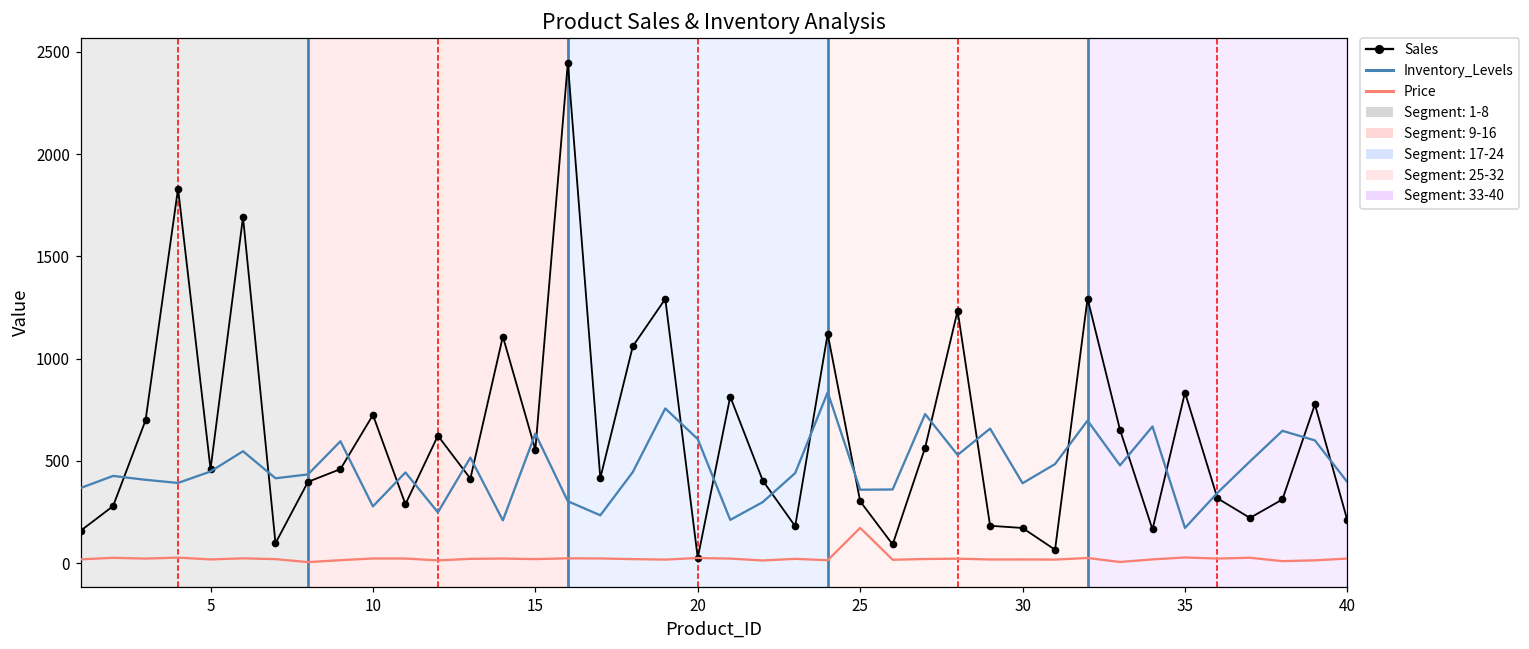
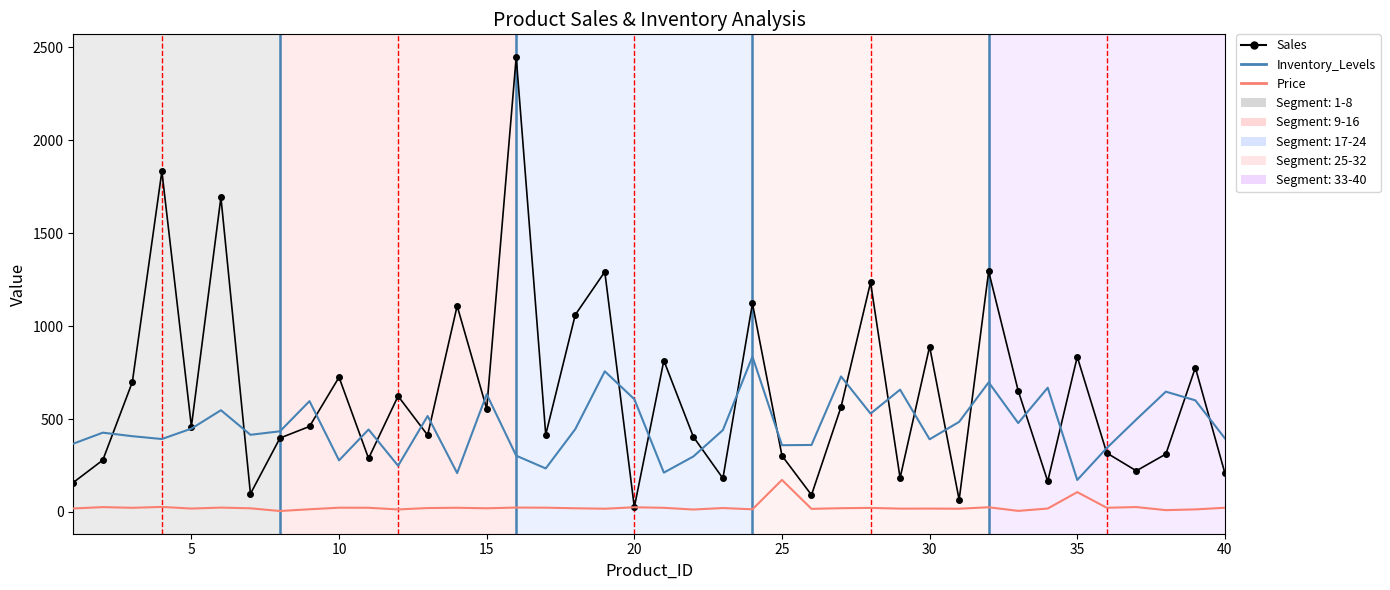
  {
    "Sales": {
      "10": 720,
      "15": 550,
      "25": 300,
-     "30": 170,
+     "30": 890,
      "35": 830,
      "40": 210
    },
    "Inventory_Levels": {
      "10": 280,
      "15": 630,
      "20": 610,
      "25": 360,
      "30": 390,
      "35": 170,
      "40": 400
    },
    "Price": {
      "5": 20,
      "10": 20,
      "15": 20,
      "25": 170,
      "30": 20,
-     "35": 30,
+     "35": 110,
      "40": 20
    }
  }
